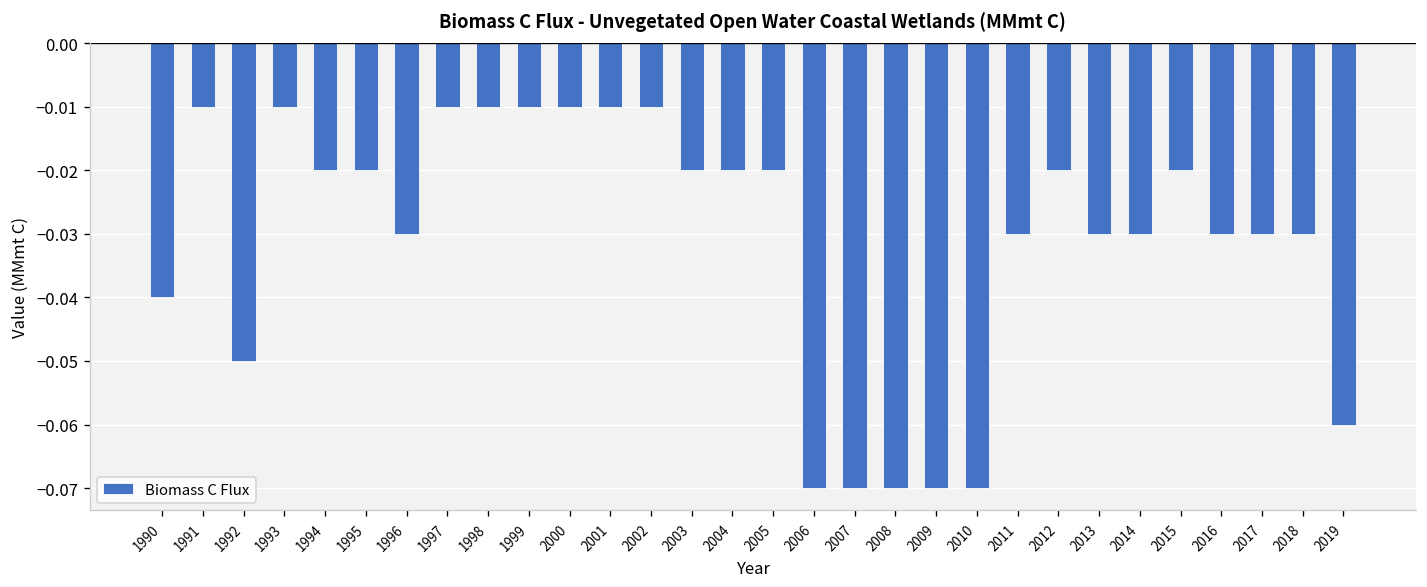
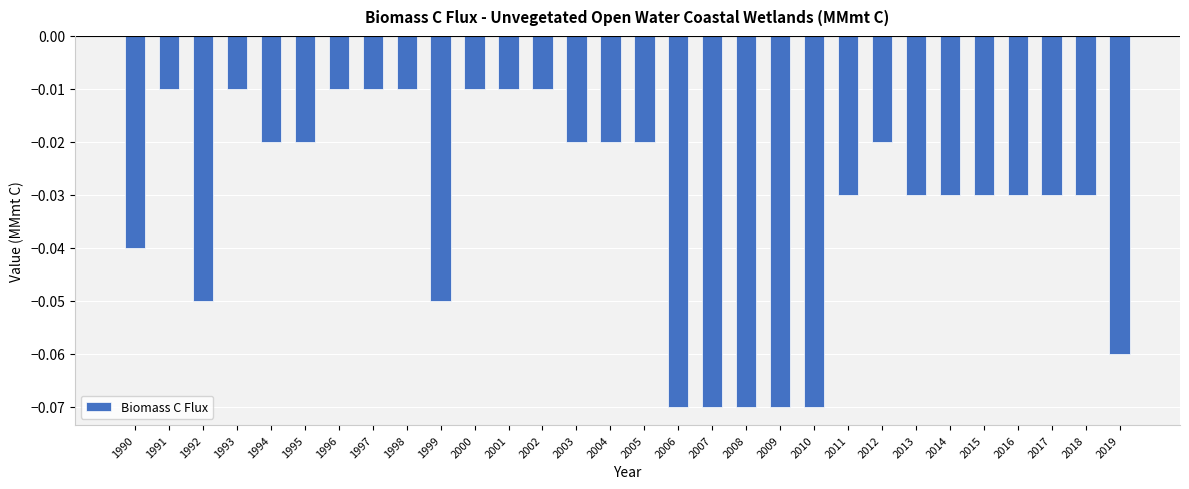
  {
    "1990": -0.04,
    "1991": -0.01,
    "1992": -0.05,
    "1993": -0.01,
    "1994": -0.02,
    "1995": -0.02,
-   "1996": -0.03,
+   "1996": -0.01,
    "1997": -0.01,
    "1998": -0.01,
-   "1999": -0.01,
+   "1999": -0.05,
    "2000": -0.01,
    "2001": -0.01,
    "2002": -0.01,
    "2003": -0.02,
    "2004": -0.02,
    "2005": -0.02,
    "2006": -0.07,
    "2007": -0.07,
    "2008": -0.07,
    "2009": -0.07,
    "2010": -0.07,
    "2011": -0.03,
    "2012": -0.02,
    "2013": -0.03,
    "2014": -0.03,
-   "2015": -0.02,
+   "2015": -0.03,
    "2016": -0.03,
    "2017": -0.03,
    "2018": -0.03,
    "2019": -0.06
  }
